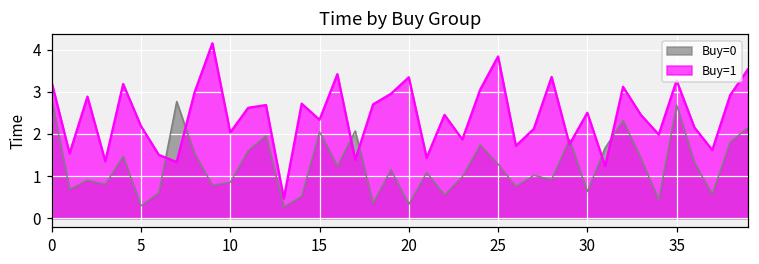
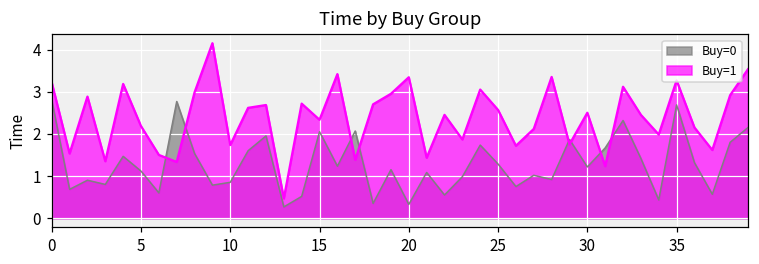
  {
    "Buy=0": {
      "0": 2.8,
-     "5": 0.3,
+     "5": 1.1,
      "10": 0.9,
      "15": 2.1,
      "20": 0.3,
      "25": 1.3,
-     "30": 0.6,
+     "30": 1.2,
      "35": 2.7
    },
    "Buy=1": {
      "0": 3.2,
      "5": 2.2,
-     "10": 2.0,
+     "10": 1.7,
      "15": 2.3,
      "20": 3.3,
-     "25": 3.8,
+     "25": 2.6,
      "30": 2.5,
      "35": 3.3
    }
  }
